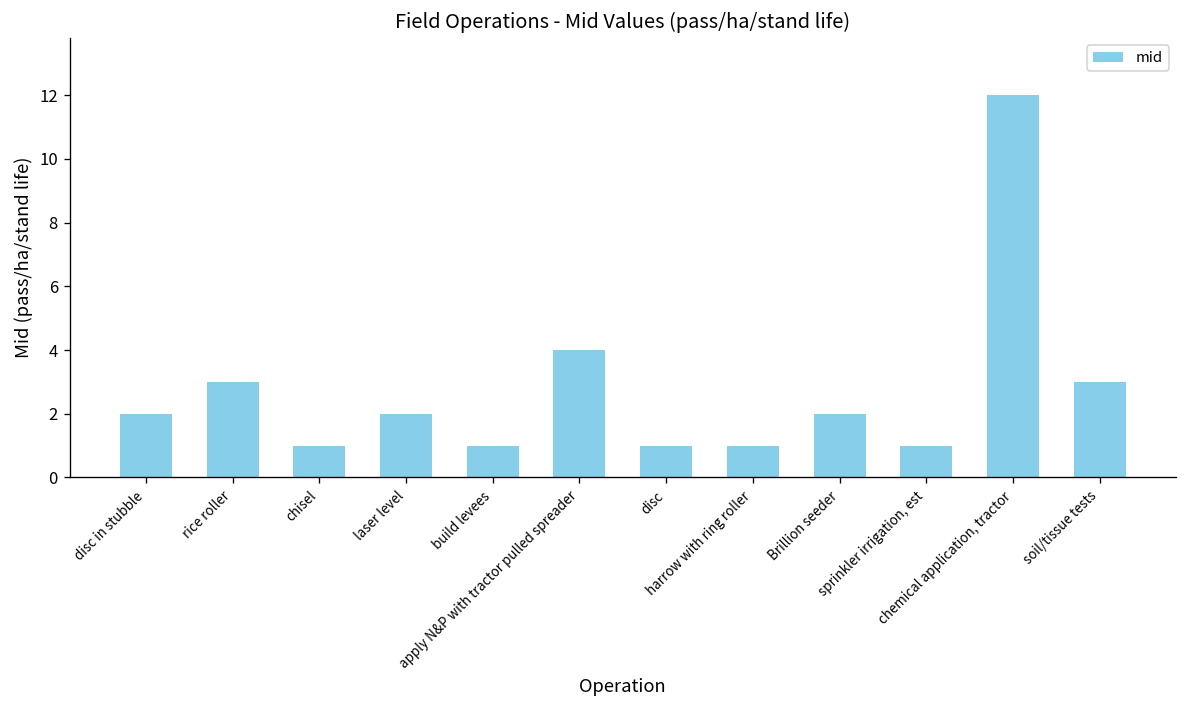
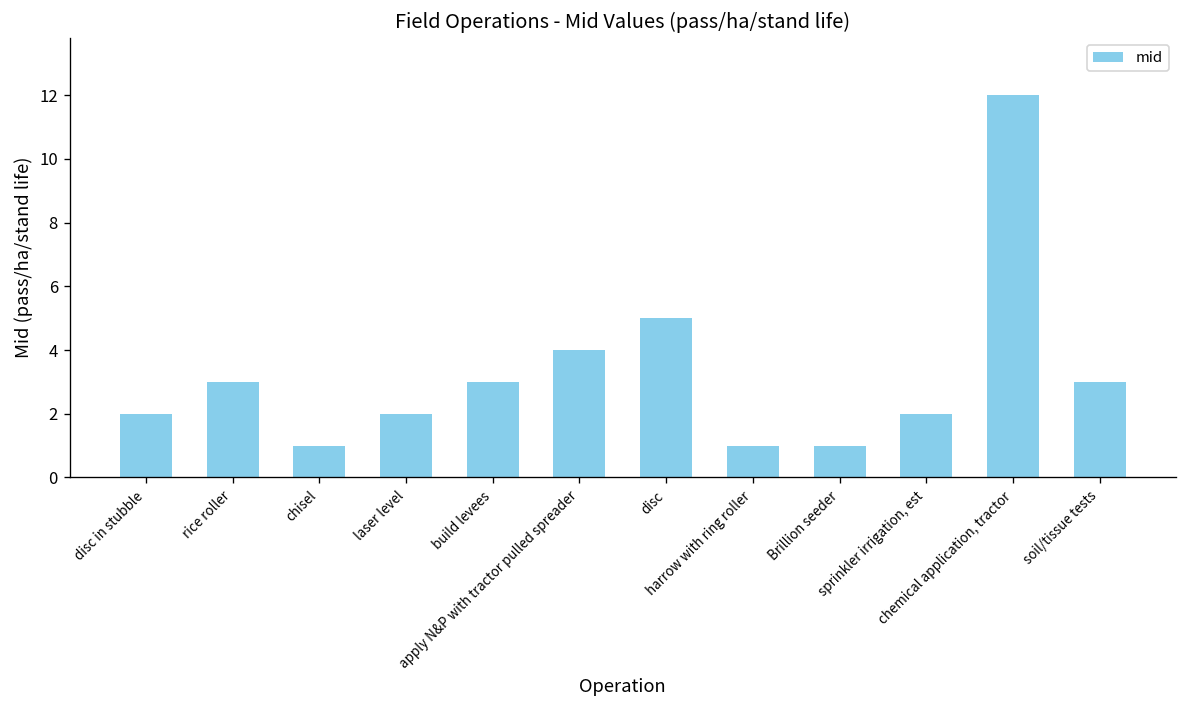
  {
    "disc in stubble": 2,
    "rice roller": 3,
    "chisel": 1,
    "laser level": 2,
-   "build levees": 1,
+   "build levees": 3,
    "apply N&P with tractor pulled spreader": 4,
-   "disc": 1,
+   "disc": 5,
    "harrow with ring roller": 1,
-   "Brillion seeder": 2,
-   "sprinkler irrigation, est": 1,
+   "Brillion seeder": 1,
+   "sprinkler irrigation, est": 2,
    "chemical application, tractor": 12,
    "soil/tissue tests": 3
  }
